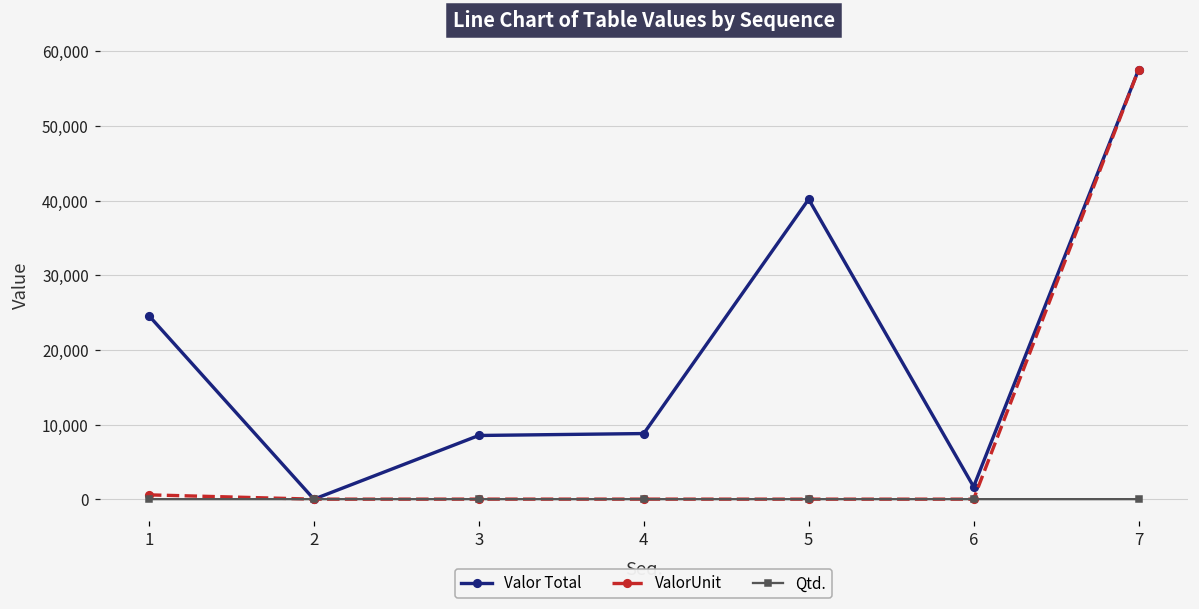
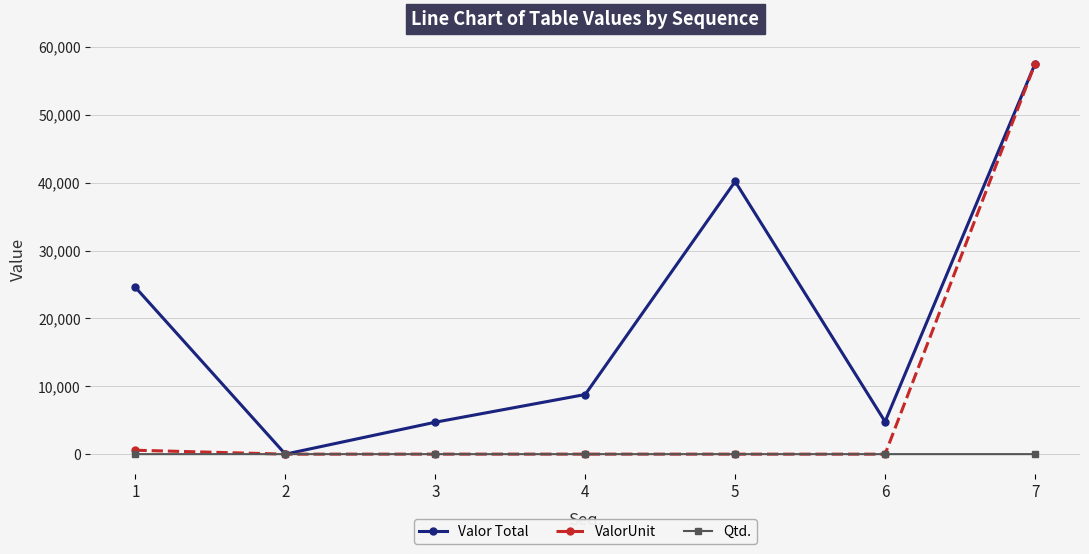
  {
    "Valor Total": {
      "1": "25,000",
-     "3": "9,000",
+     "3": "5,000",
      "4": "9,000",
      "5": "40,000",
-     "6": "2,000"
+     "6": "5,000"
    },
    "ValorUnit": {
      "1": "1,000"
    },
    "Qtd.": {
      "1": "0",
      "7": "0"
    }
  }
